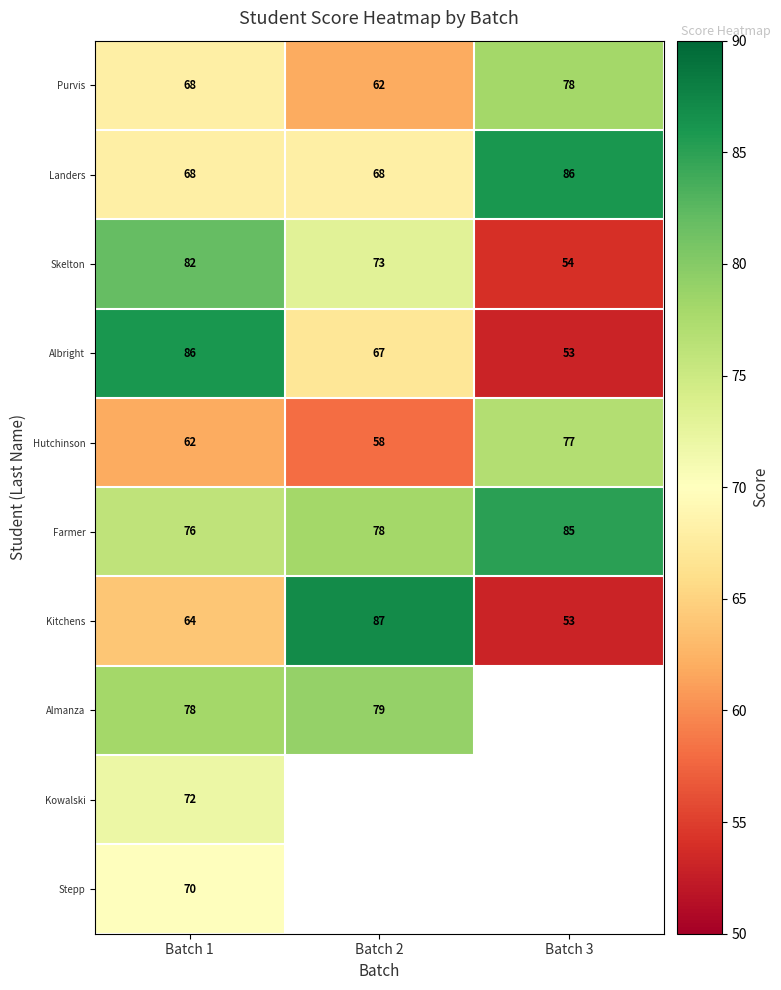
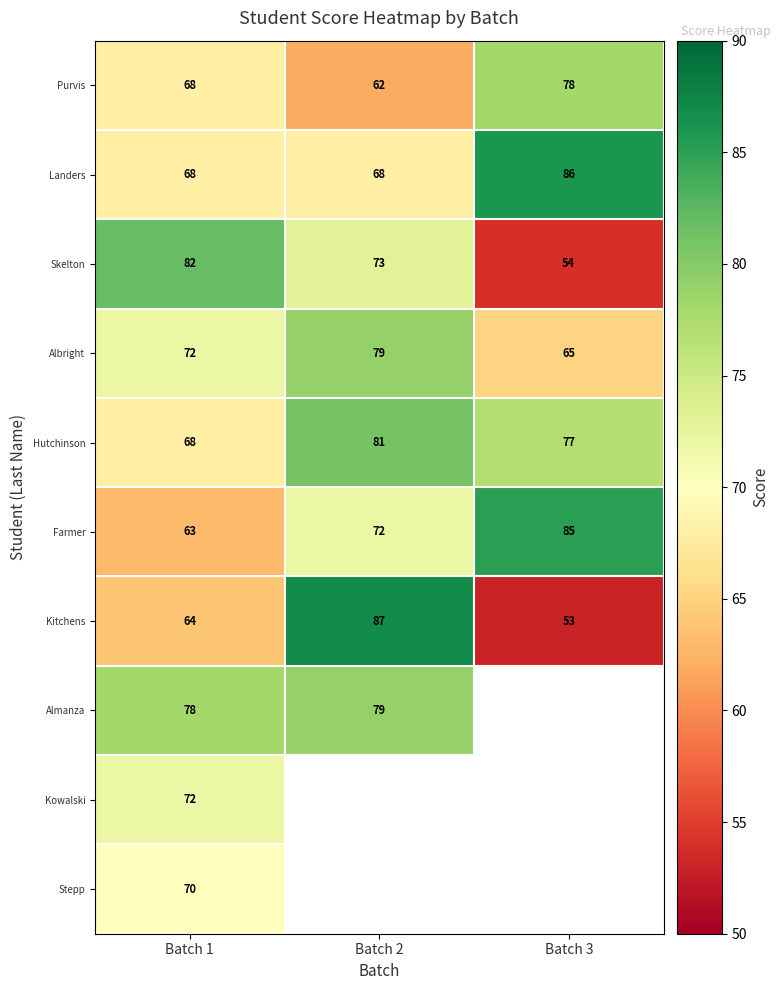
  {
    "Purvis": {
      "Batch 1": 68,
      "Batch 2": 62,
      "Batch 3": 78
    },
    "Landers": {
      "Batch 1": 68,
      "Batch 2": 68,
      "Batch 3": 86
    },
    "Skelton": {
      "Batch 1": 82,
      "Batch 2": 73,
      "Batch 3": 54
    },
    "Albright": {
-     "Batch 1": 86,
-     "Batch 2": 67,
-     "Batch 3": 53
+     "Batch 1": 72,
+     "Batch 2": 79,
+     "Batch 3": 65
    },
    "Hutchinson": {
-     "Batch 1": 62,
-     "Batch 2": 58,
+     "Batch 1": 68,
+     "Batch 2": 81,
      "Batch 3": 77
    },
    "Farmer": {
-     "Batch 1": 76,
-     "Batch 2": 78,
+     "Batch 1": 63,
+     "Batch 2": 72,
      "Batch 3": 85
    },
    "Kitchens": {
      "Batch 1": 64,
      "Batch 2": 87,
      "Batch 3": 53
    },
    "Almanza": {
      "Batch 1": 78,
      "Batch 2": 79
    },
    "Kowalski": {
      "Batch 1": 72
    },
    "Stepp": {
      "Batch 1": 70
    }
  }
